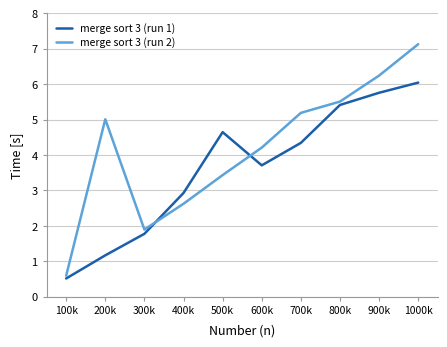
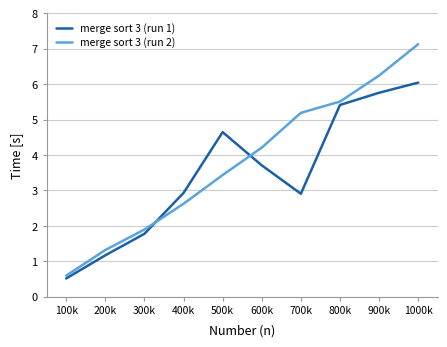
  {
    "merge sort 3 (run 1)": {
      "100k": 0.5,
      "200k": 1.2,
      "300k": 1.8,
      "400k": 2.9,
      "500k": 4.6,
      "600k": 3.7,
-     "700k": 4.3,
+     "700k": 2.9,
      "800k": 5.4,
      "900k": 5.8,
      "1000k": 6.0
    },
    "merge sort 3 (run 2)": {
      "100k": 0.6,
-     "200k": 5.0,
+     "200k": 1.3,
      "300k": 1.9,
      "400k": 2.6,
      "500k": 3.4,
      "600k": 4.2,
      "700k": 5.2,
      "800k": 5.5,
      "900k": 6.2,
      "1000k": 7.1
    }
  }
